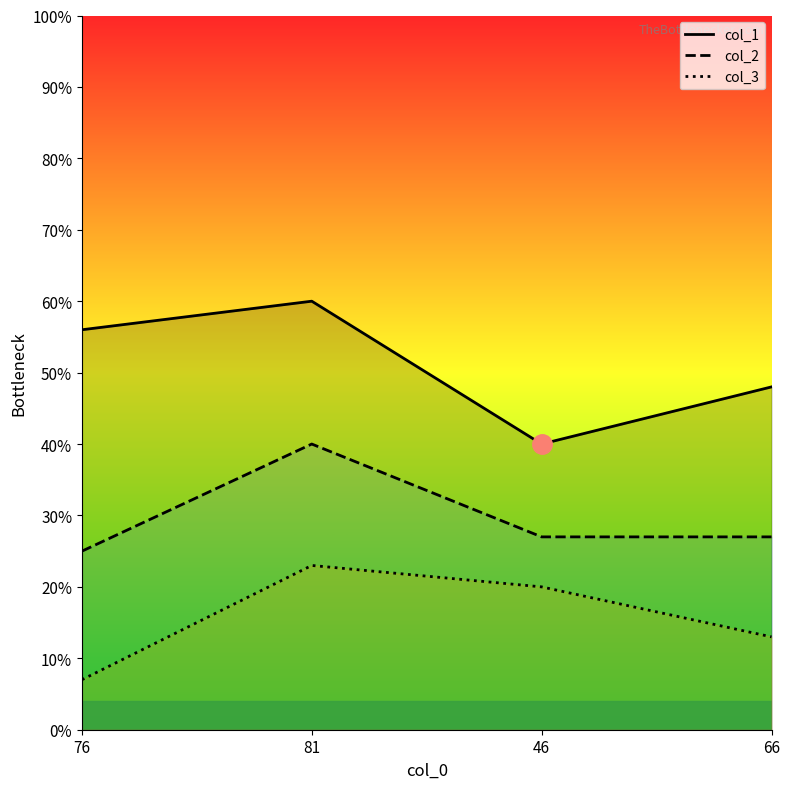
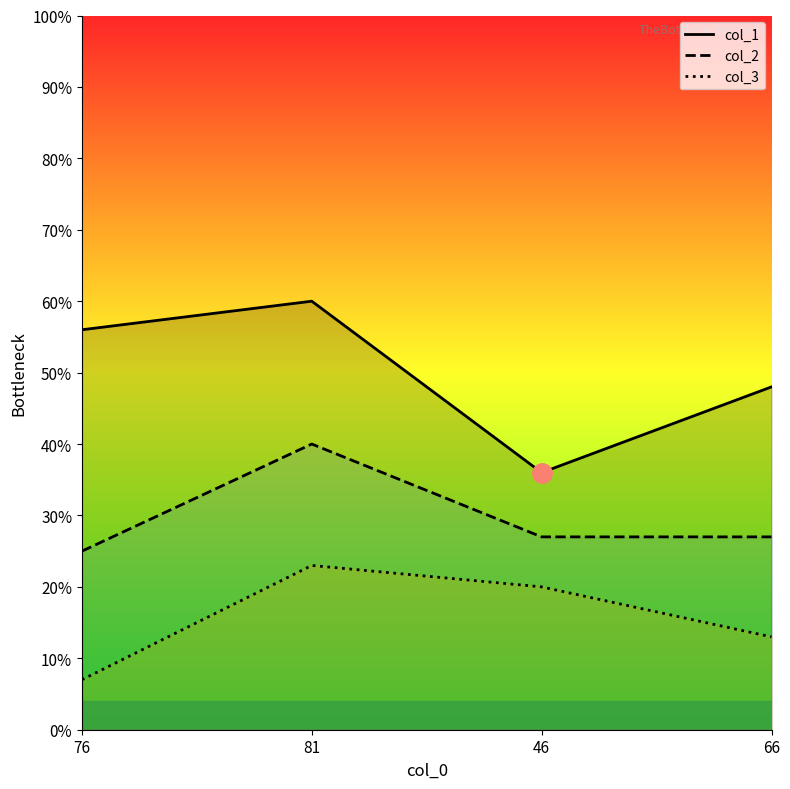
  {
    "col_1": {
      "76": "56%",
      "81": "60%",
-     "46": "40%",
+     "46": "36%",
      "66": "48%"
    }
  }
